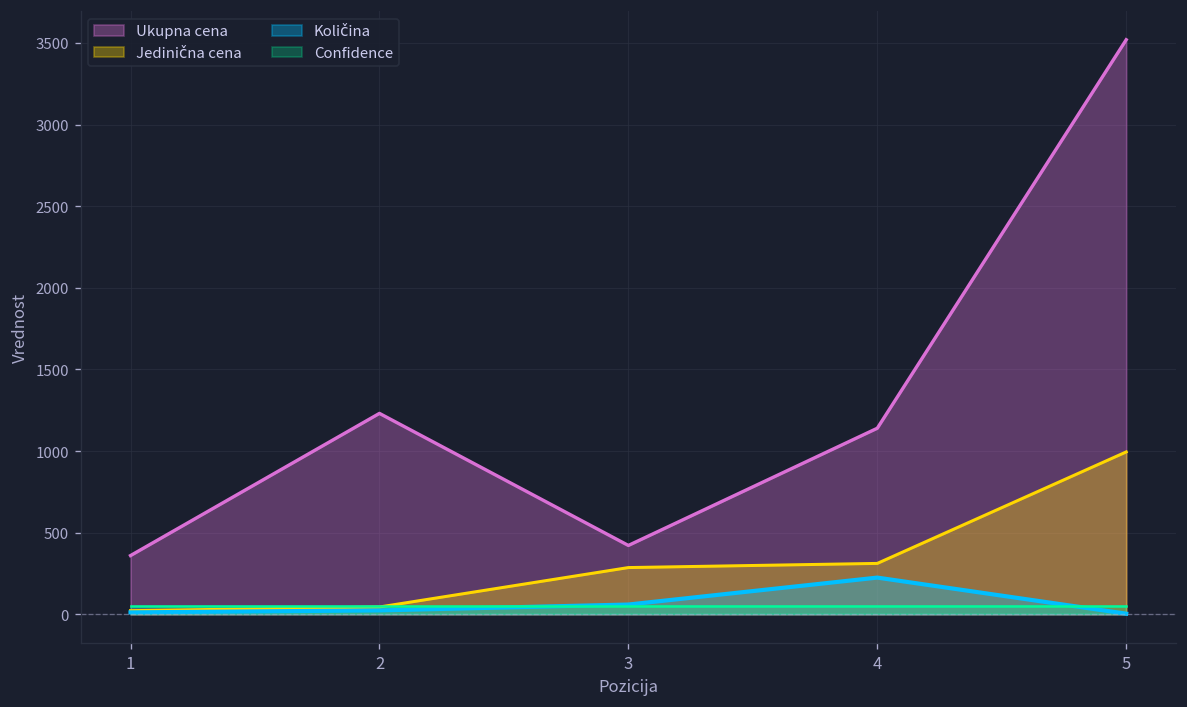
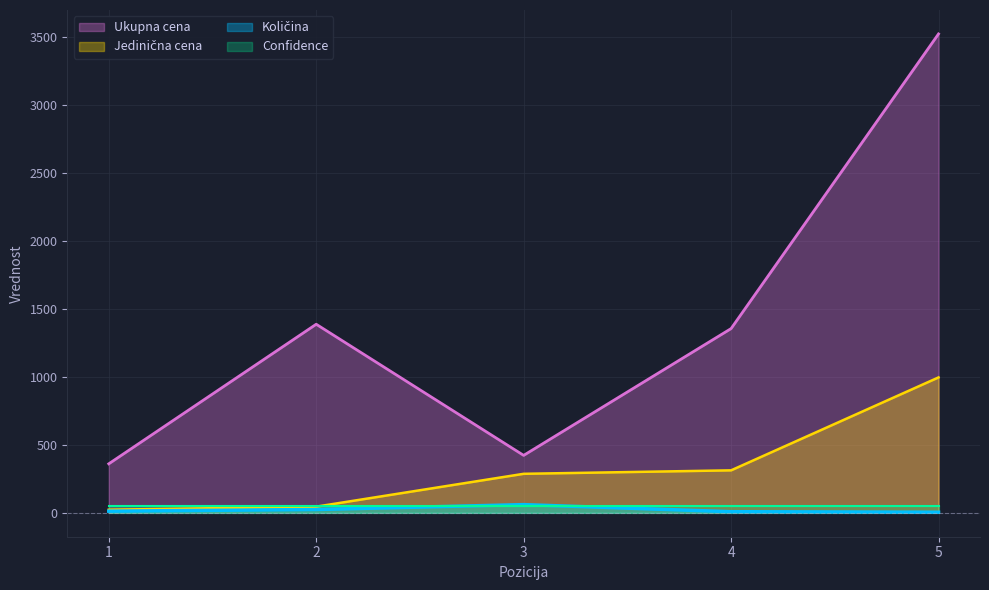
  {
    "Ukupna cena": {
      "1": 360,
-     "2": 1230,
+     "2": 1390,
      "3": 420,
-     "4": 1140,
+     "4": 1350,
      "5": 3520
    },
    "Jedinična cena": {
      "3": 290,
      "4": 310,
      "5": 1000
    },
    "Količina": {
      "2": 20,
-     "4": 230,
+     "4": 10,
      "5": 0
    },
    "Confidence": {
      "1": 50,
      "4": 50,
      "5": 50
    }
  }
